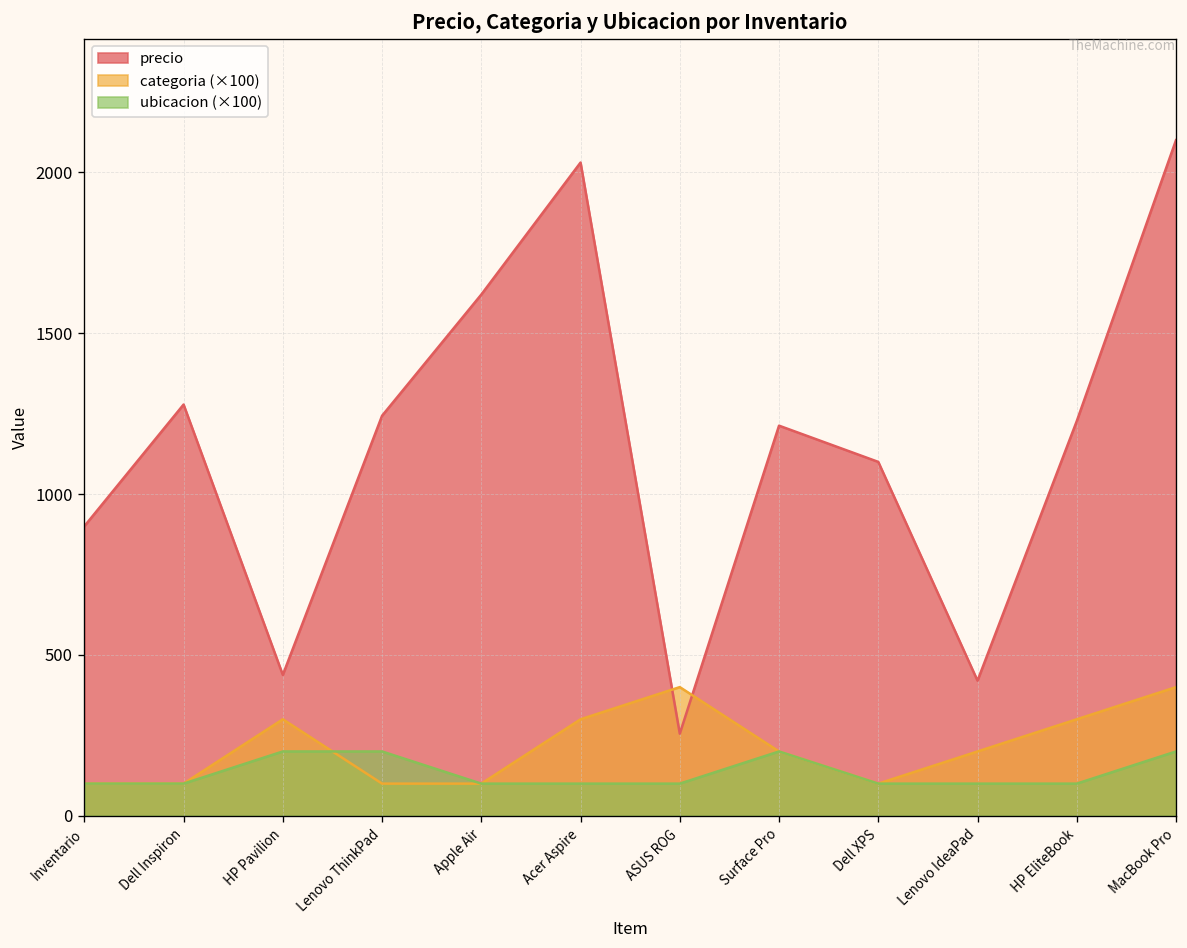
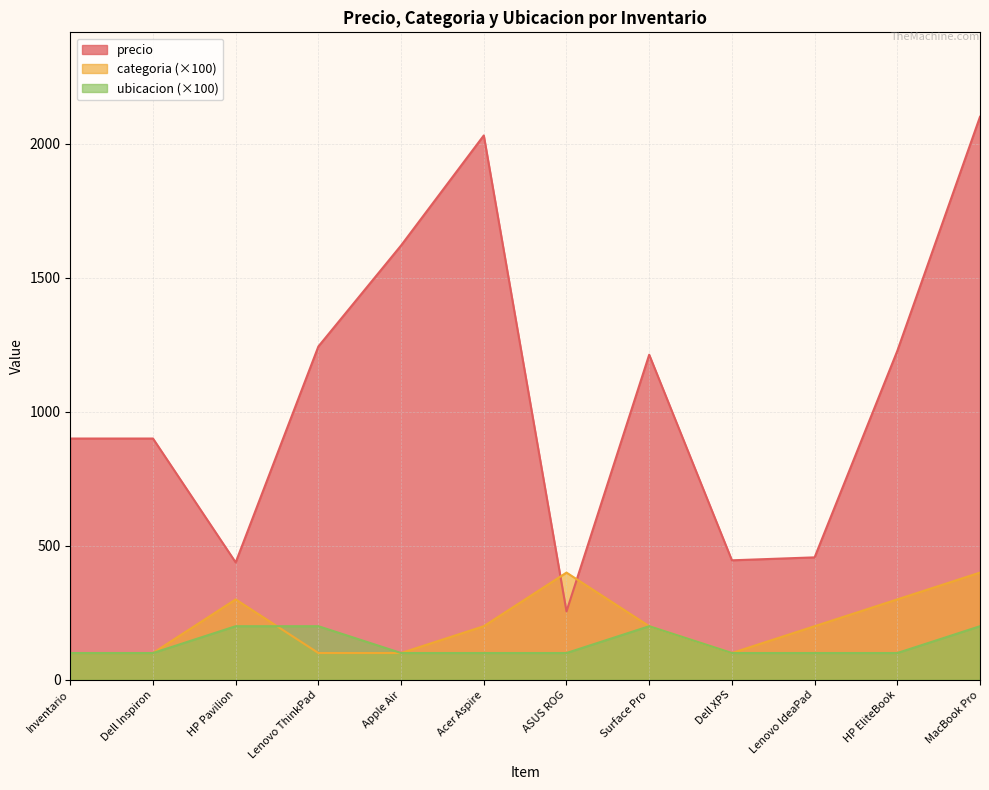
  {
    "precio": {
      "Inventario": 900,
-     "Dell Inspiron": 1280,
+     "Dell Inspiron": 900,
      "HP Pavilion": 440,
      "Lenovo ThinkPad": 1240,
      "Apple Air": 1620,
      "Acer Aspire": 2030,
      "ASUS ROG": 260,
      "Surface Pro": 1210,
-     "Dell XPS": 1100,
-     "Lenovo IdeaPad": 420,
+     "Dell XPS": 450,
+     "Lenovo IdeaPad": 460,
      "HP EliteBook": 1230,
      "MacBook Pro": 2100
    },
    "categoria (×100)": {
      "HP Pavilion": 300,
      "Lenovo ThinkPad": 100,
-     "Acer Aspire": 300,
+     "Acer Aspire": 200,
      "ASUS ROG": 400,
      "Lenovo IdeaPad": 200,
      "HP EliteBook": 300,
      "MacBook Pro": 400
    },
    "ubicacion (×100)": {
      "HP Pavilion": 200,
      "Lenovo ThinkPad": 200,
      "Acer Aspire": 100,
      "ASUS ROG": 100,
      "Lenovo IdeaPad": 100,
      "HP EliteBook": 100,
      "MacBook Pro": 200
    }
  }
